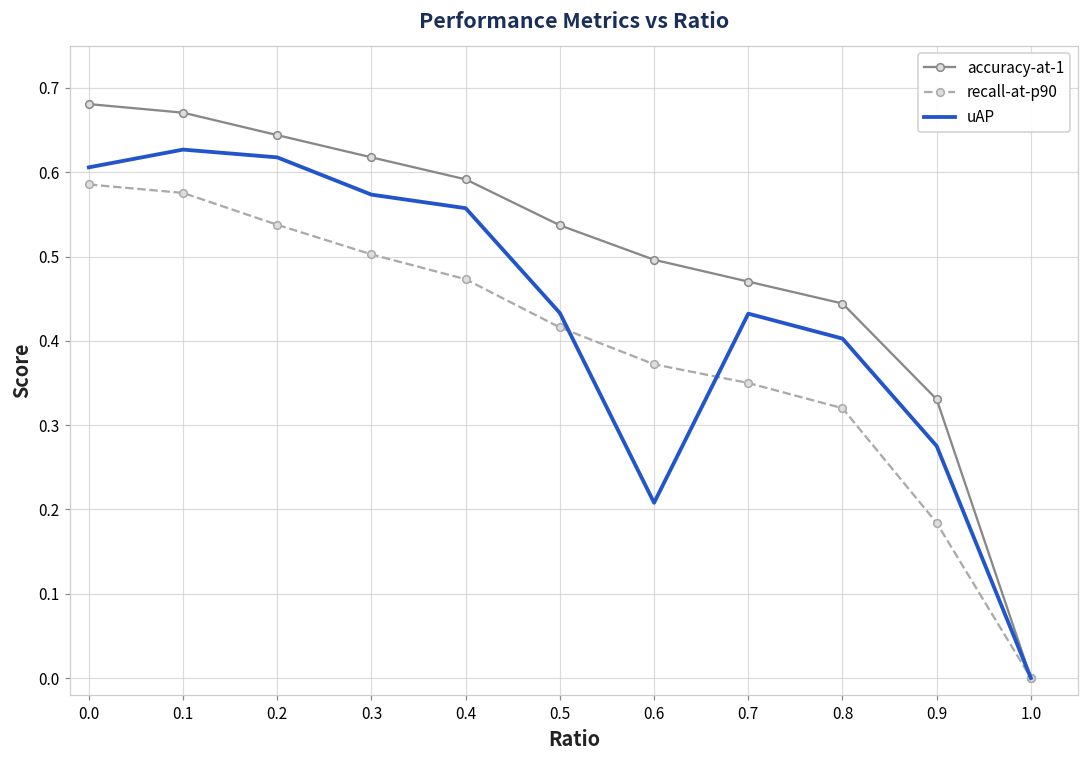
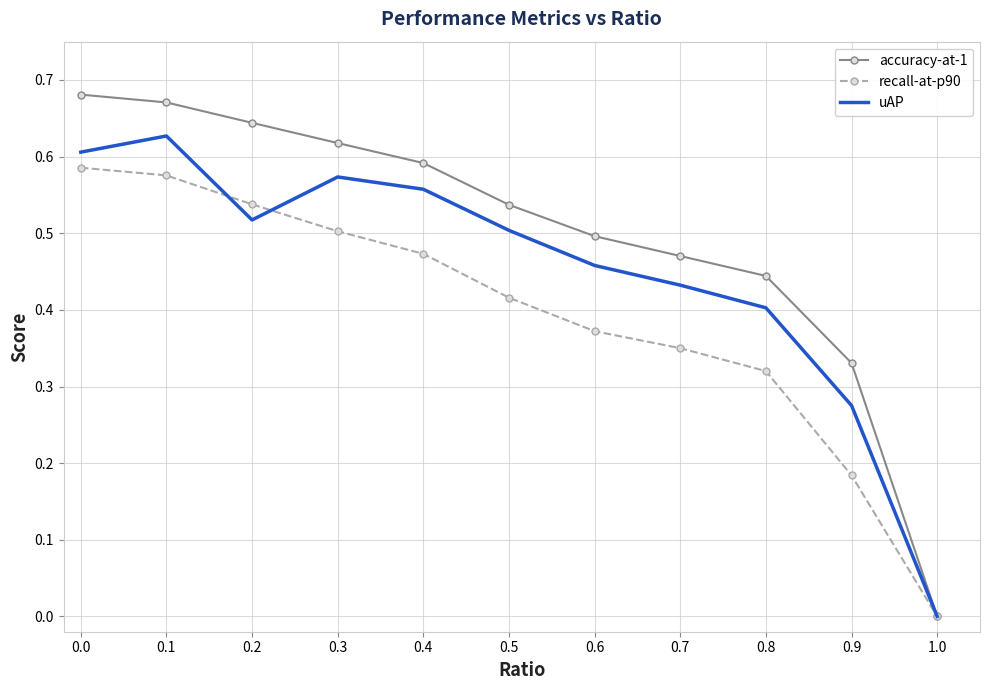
  {
    "uAP": {
      "0.0": 0.61,
      "0.1": 0.63,
-     "0.2": 0.62,
+     "0.2": 0.52,
      "0.3": 0.57,
      "0.4": 0.56,
-     "0.5": 0.43,
-     "0.6": 0.21,
+     "0.5": 0.50,
+     "0.6": 0.46,
      "0.7": 0.43,
      "0.8": 0.40,
      "0.9": 0.28
    }
  }
